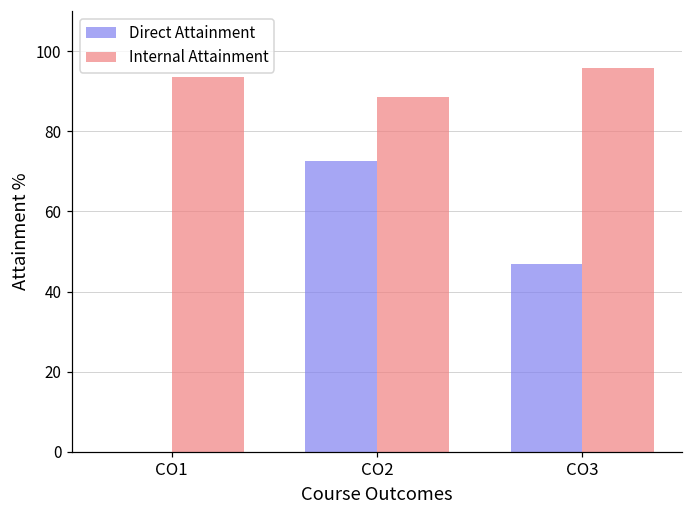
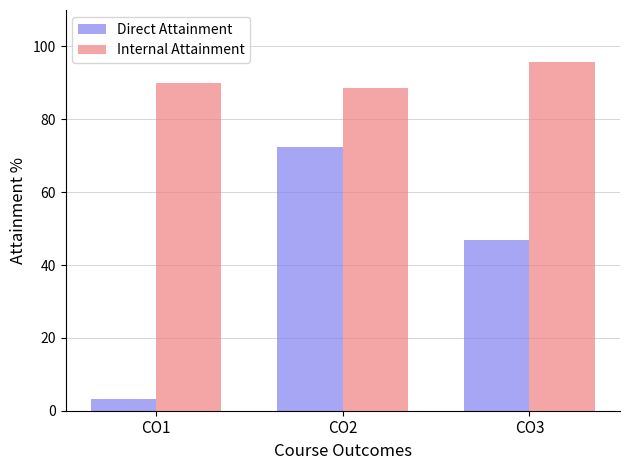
  {
    "Direct Attainment": {
-     "CO1": 0,
+     "CO1": 3,
      "CO2": 73,
      "CO3": 47
    },
    "Internal Attainment": {
-     "CO1": 94,
+     "CO1": 90,
      "CO2": 89,
      "CO3": 96
    }
  }
